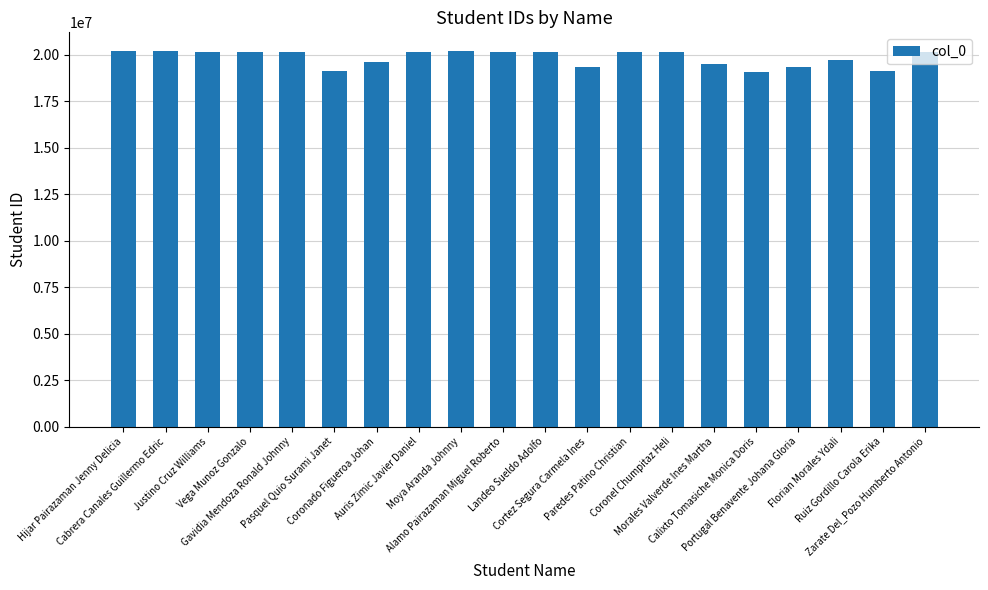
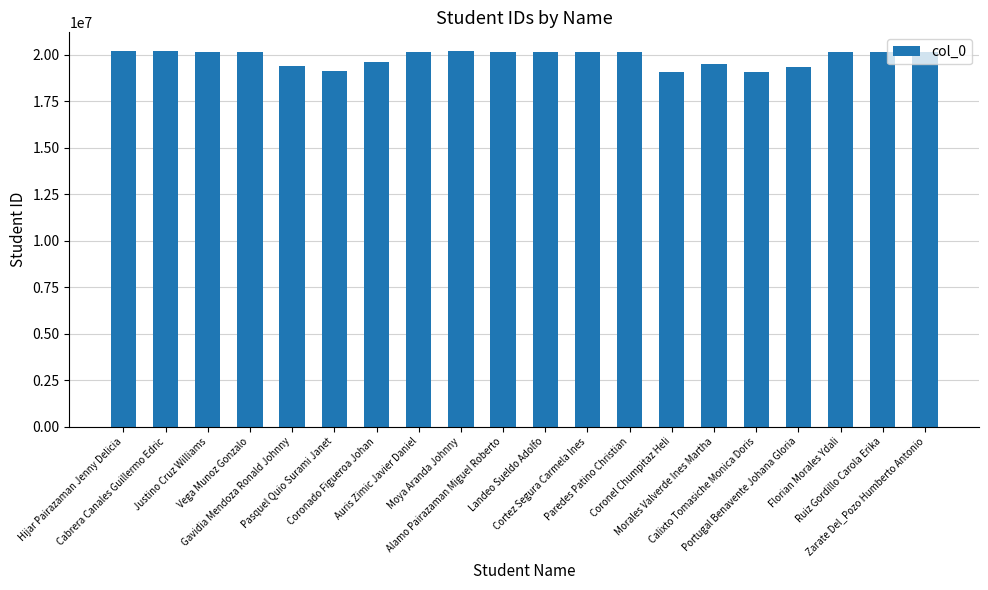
  {
    "Hijar Pairazaman Jenny Delicia": 20200000,
    "Cabrera Canales Guillermo Edric": 20200000,
    "Justino Cruz Williams": 20200000,
    "Vega Munoz Gonzalo": 20200000,
-   "Gavidia Mendoza Ronald Johnny": 20200000,
+   "Gavidia Mendoza Ronald Johnny": 19400000,
    "Pasquel Quio Surami Janet": 19100000,
    "Coronado Figueroa Johan": 19600000,
    "Auris Zimic Javier Daniel": 20200000,
    "Moya Aranda Johnny": 20200000,
    "Alamo Pairazaman Miguel Roberto": 20200000,
    "Landeo Sueldo Adolfo": 20200000,
-   "Cortez Segura Carmela Ines": 19300000,
+   "Cortez Segura Carmela Ines": 20200000,
    "Paredes Patino Christian": 20200000,
-   "Coronel Chumpitaz Heli": 20200000,
+   "Coronel Chumpitaz Heli": 19100000,
    "Morales Valverde Ines Martha": 19500000,
    "Calixto Tomasiche Monica Doris": 19100000,
    "Portugal Benavente Johana Gloria": 19300000,
-   "Florian Morales Ydali": 19700000,
-   "Ruiz Gordillo Carola Erika": 19100000
+   "Florian Morales Ydali": 20200000,
+   "Ruiz Gordillo Carola Erika": 20200000
  }
